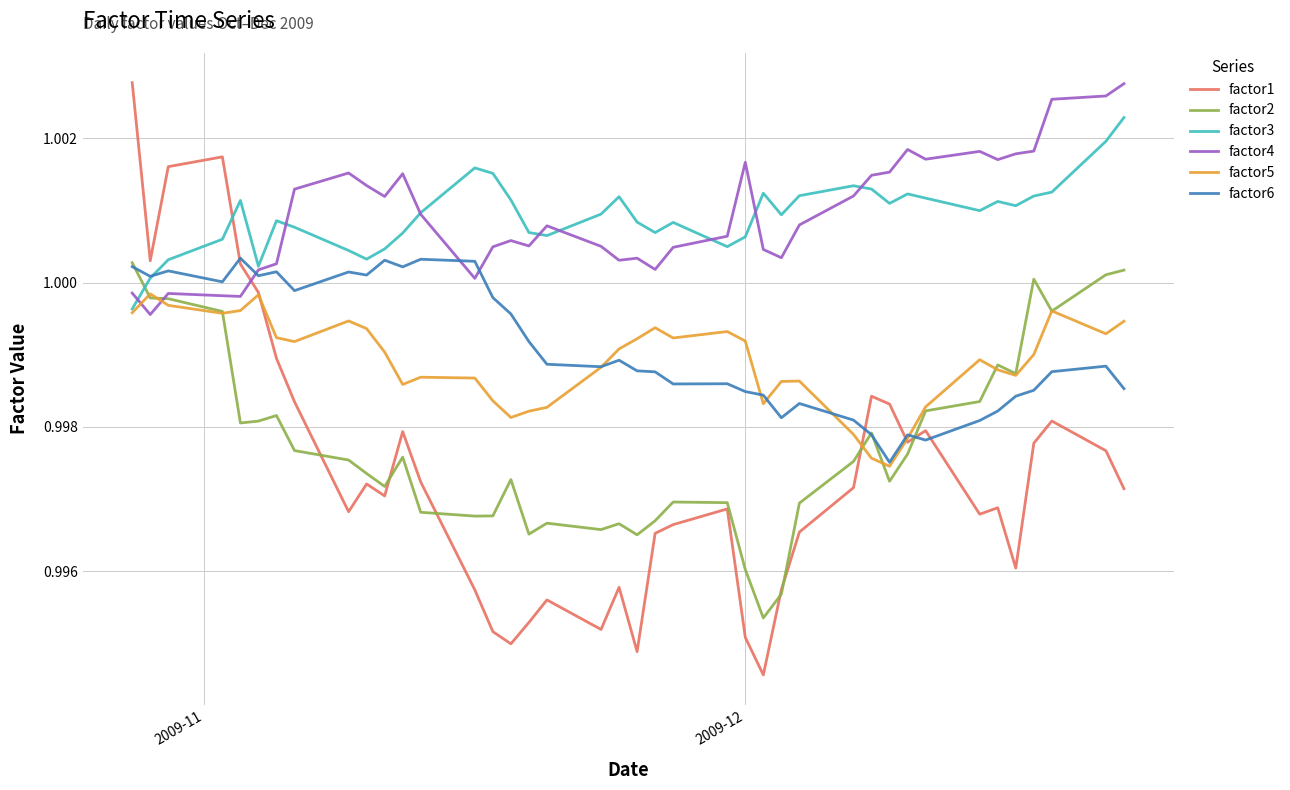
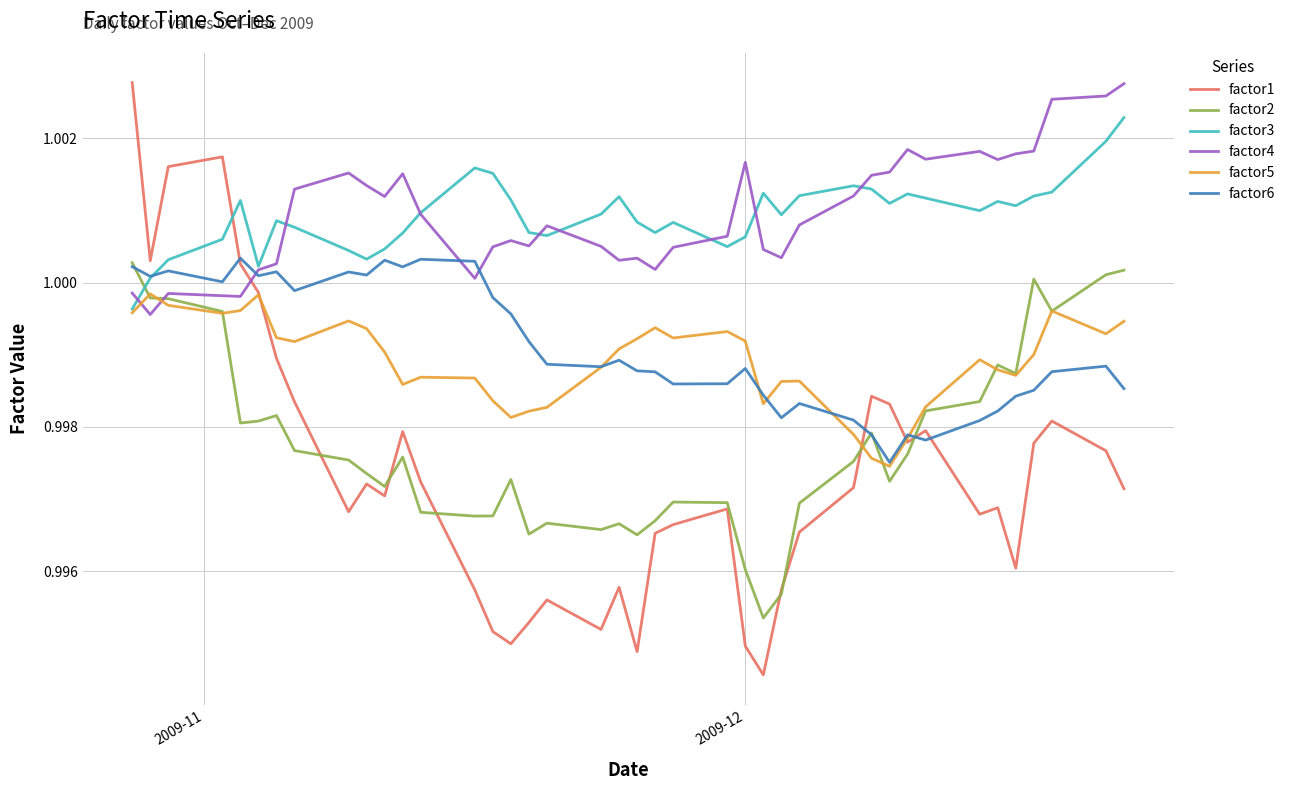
  {
    "factor1": {
-     "2009-12": 0.9951
+     "2009-12": 0.9950
    },
    "factor2": {
      "2009-12": 0.9960
    },
    "factor3": {
      "2009-12": 1.0006
    },
    "factor4": {
      "2009-12": 1.0017
    },
    "factor5": {
      "2009-12": 0.9992
    },
    "factor6": {
-     "2009-12": 0.9985
+     "2009-12": 0.9988
    }
  }
